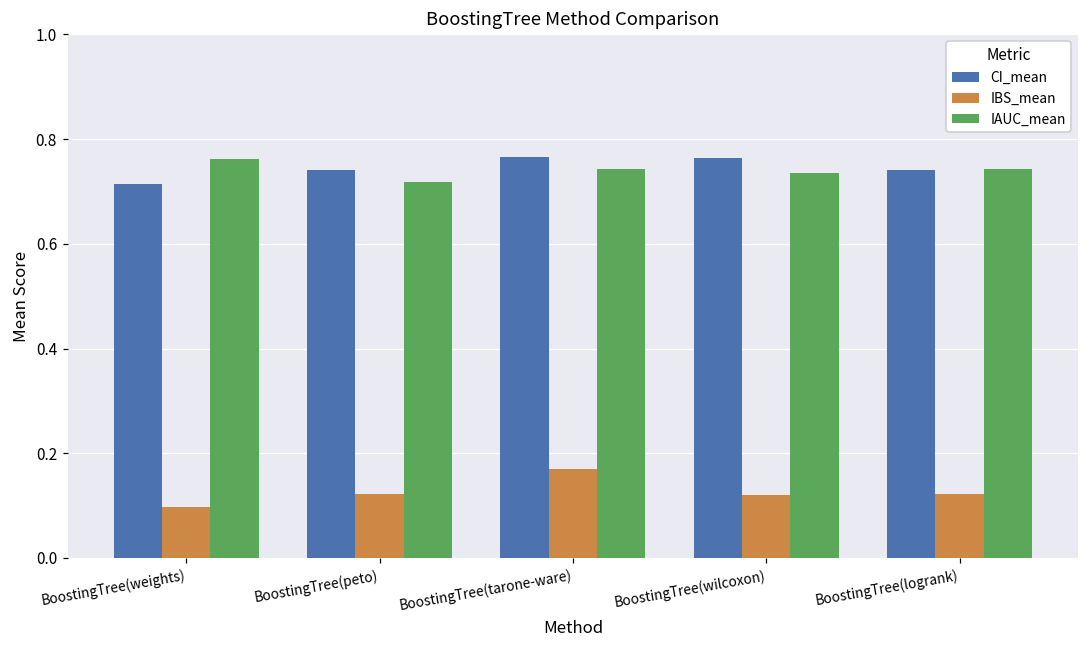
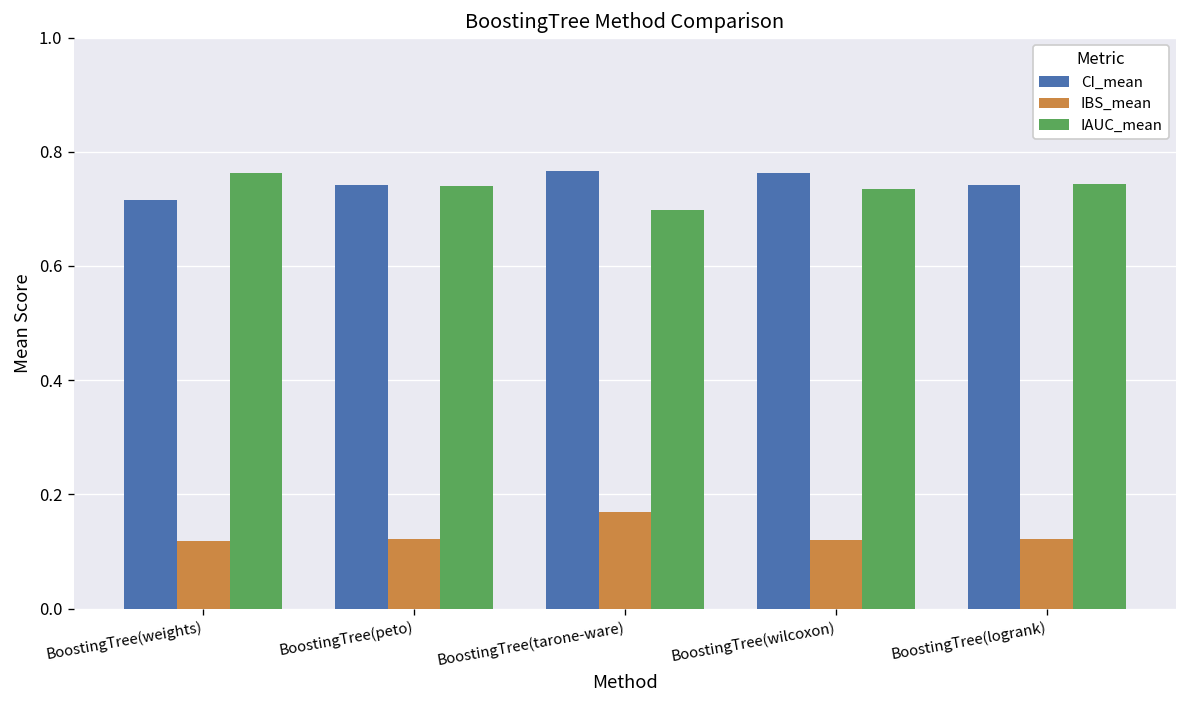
  {
    "CI_mean": {
      "BoostingTree(weights)": 0.71,
      "BoostingTree(peto)": 0.74,
      "BoostingTree(tarone-ware)": 0.77,
      "BoostingTree(wilcoxon)": 0.76,
      "BoostingTree(logrank)": 0.74
    },
    "IBS_mean": {
-     "BoostingTree(weights)": 0.10,
+     "BoostingTree(weights)": 0.12,
      "BoostingTree(peto)": 0.12,
      "BoostingTree(tarone-ware)": 0.17,
      "BoostingTree(wilcoxon)": 0.12,
      "BoostingTree(logrank)": 0.12
    },
    "IAUC_mean": {
      "BoostingTree(weights)": 0.76,
-     "BoostingTree(peto)": 0.72,
-     "BoostingTree(tarone-ware)": 0.74,
+     "BoostingTree(peto)": 0.74,
+     "BoostingTree(tarone-ware)": 0.70,
      "BoostingTree(wilcoxon)": 0.74,
      "BoostingTree(logrank)": 0.74
    }
  }
